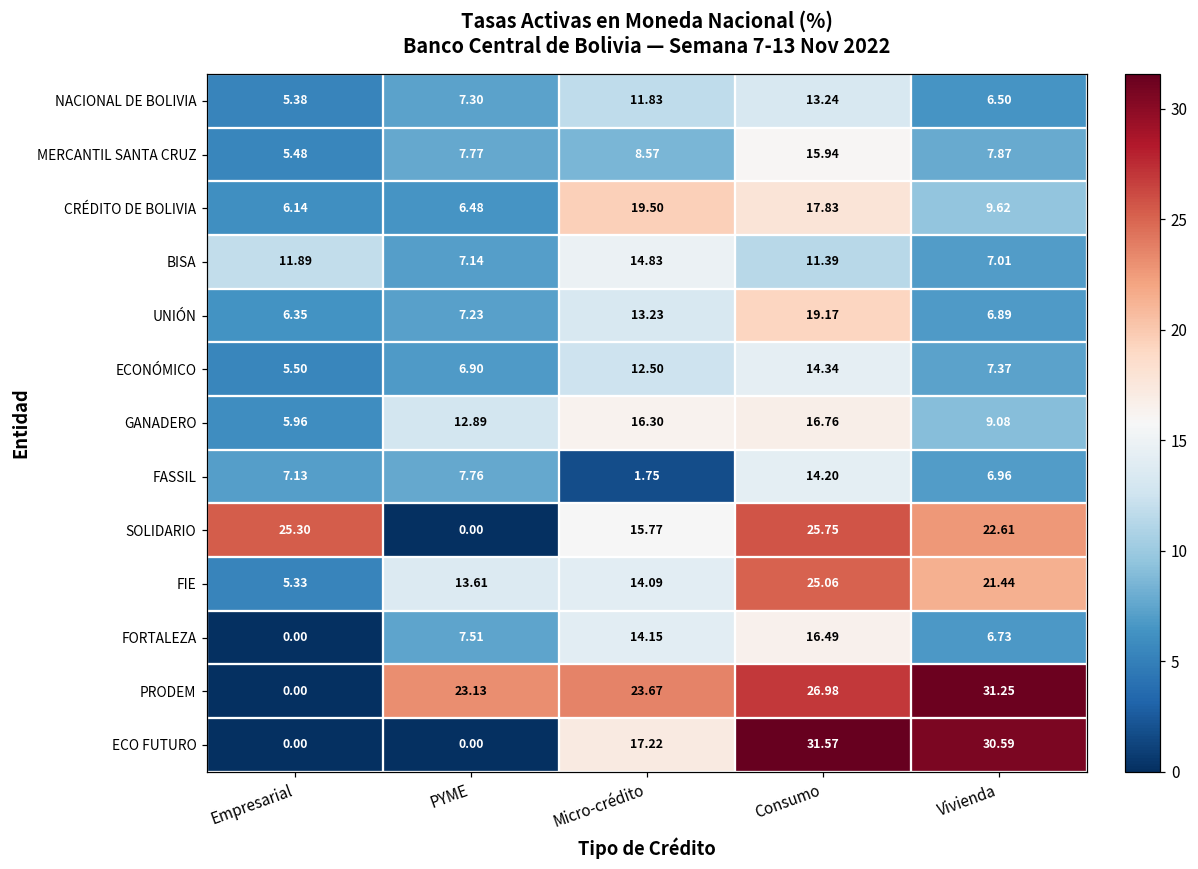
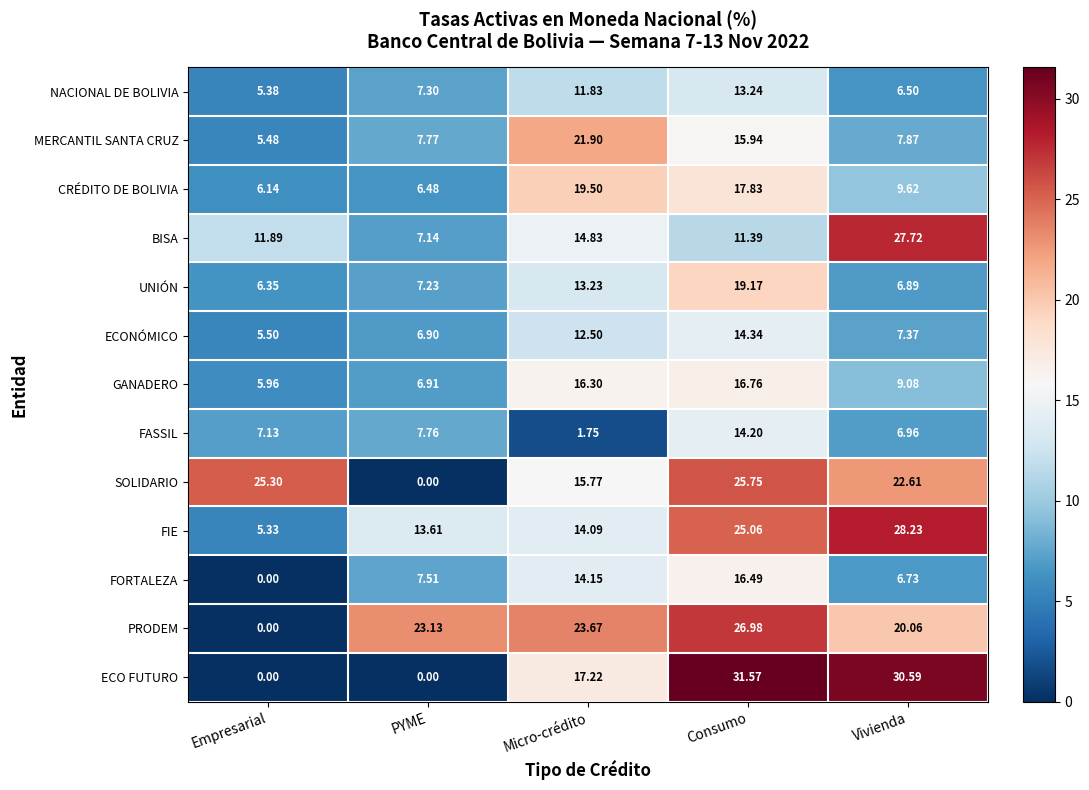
  {
    "NACIONAL DE BOLIVIA": {
      "Empresarial": 5.38,
      "PYME": 7.30,
      "Micro-crédito": 11.83,
      "Consumo": 13.24,
      "Vivienda": 6.50
    },
    "MERCANTIL SANTA CRUZ": {
      "Empresarial": 5.48,
      "PYME": 7.77,
-     "Micro-crédito": 8.57,
+     "Micro-crédito": 21.90,
      "Consumo": 15.94,
      "Vivienda": 7.87
    },
    "CRÉDITO DE BOLIVIA": {
      "Empresarial": 6.14,
      "PYME": 6.48,
      "Micro-crédito": 19.50,
      "Consumo": 17.83,
      "Vivienda": 9.62
    },
    "BISA": {
      "Empresarial": 11.89,
      "PYME": 7.14,
      "Micro-crédito": 14.83,
      "Consumo": 11.39,
-     "Vivienda": 7.01
+     "Vivienda": 27.72
    },
    "UNIÓN": {
      "Empresarial": 6.35,
      "PYME": 7.23,
      "Micro-crédito": 13.23,
      "Consumo": 19.17,
      "Vivienda": 6.89
    },
    "ECONÓMICO": {
      "Empresarial": 5.50,
      "PYME": 6.90,
      "Micro-crédito": 12.50,
      "Consumo": 14.34,
      "Vivienda": 7.37
    },
    "GANADERO": {
      "Empresarial": 5.96,
-     "PYME": 12.89,
+     "PYME": 6.91,
      "Micro-crédito": 16.30,
      "Consumo": 16.76,
      "Vivienda": 9.08
    },
    "FASSIL": {
      "Empresarial": 7.13,
      "PYME": 7.76,
      "Micro-crédito": 1.75,
      "Consumo": 14.20,
      "Vivienda": 6.96
    },
    "SOLIDARIO": {
      "Empresarial": 25.30,
      "PYME": 0.00,
      "Micro-crédito": 15.77,
      "Consumo": 25.75,
      "Vivienda": 22.61
    },
    "FIE": {
      "Empresarial": 5.33,
      "PYME": 13.61,
      "Micro-crédito": 14.09,
      "Consumo": 25.06,
-     "Vivienda": 21.44
+     "Vivienda": 28.23
    },
    "FORTALEZA": {
      "Empresarial": 0.00,
      "PYME": 7.51,
      "Micro-crédito": 14.15,
      "Consumo": 16.49,
      "Vivienda": 6.73
    },
    "PRODEM": {
      "Empresarial": 0.00,
      "PYME": 23.13,
      "Micro-crédito": 23.67,
      "Consumo": 26.98,
-     "Vivienda": 31.25
+     "Vivienda": 20.06
    },
    "ECO FUTURO": {
      "Empresarial": 0.00,
      "PYME": 0.00,
      "Micro-crédito": 17.22,
      "Consumo": 31.57,
      "Vivienda": 30.59
    }
  }
